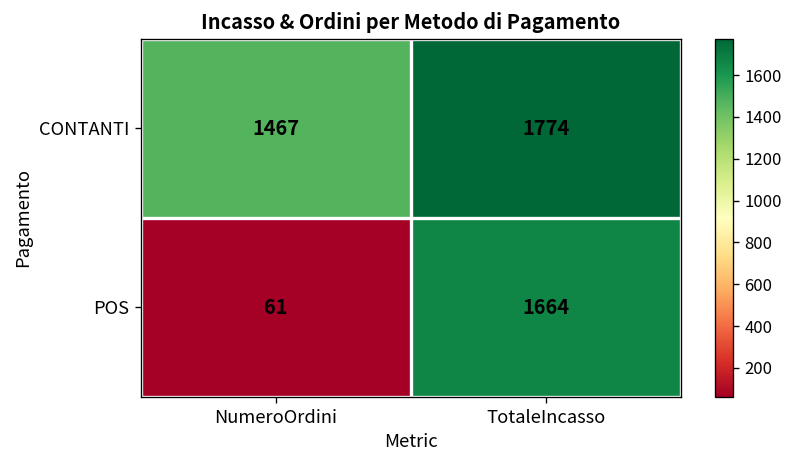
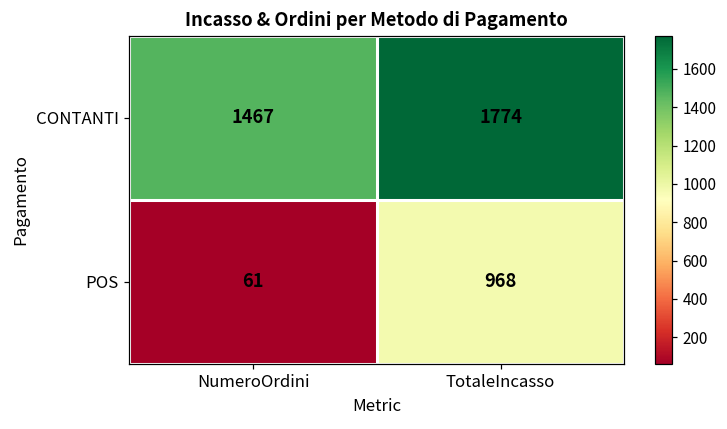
  {
    "CONTANTI": {
      "NumeroOrdini": 1467,
      "TotaleIncasso": 1774
    },
    "POS": {
      "NumeroOrdini": 61,
-     "TotaleIncasso": 1664
+     "TotaleIncasso": 968
    }
  }
